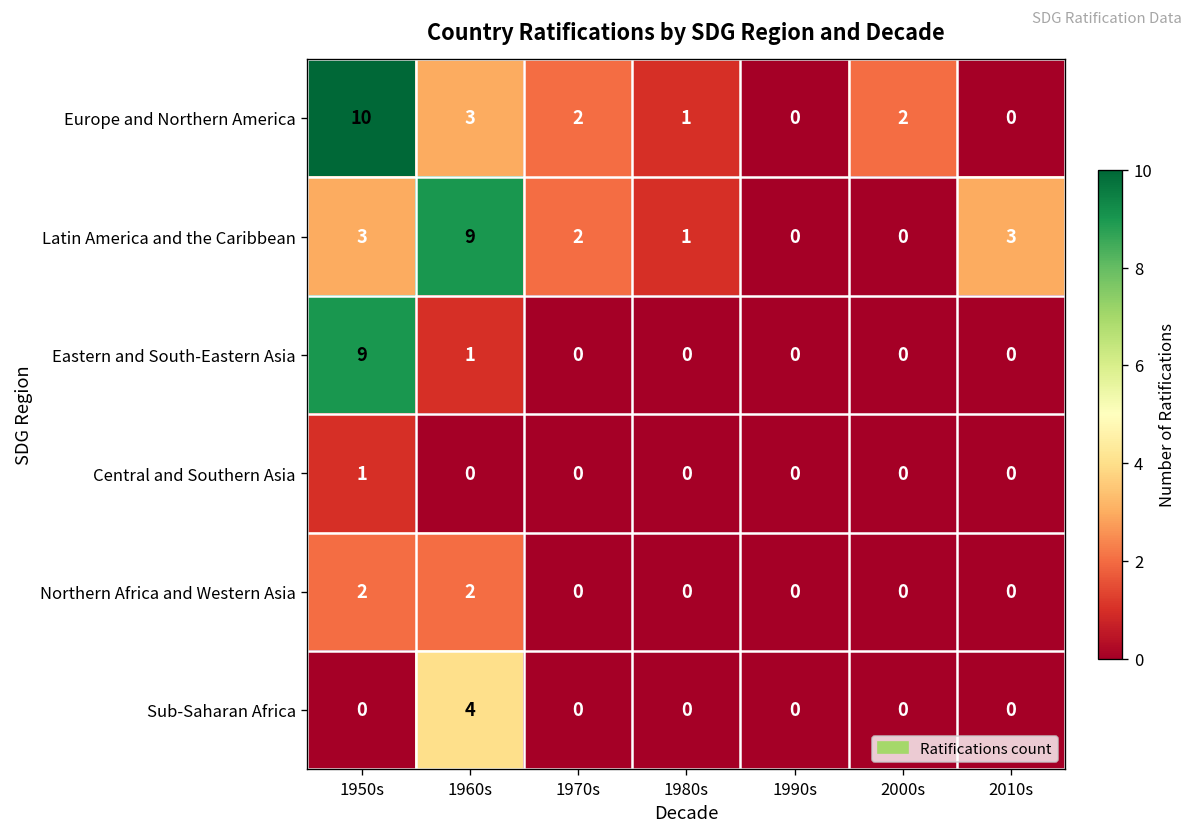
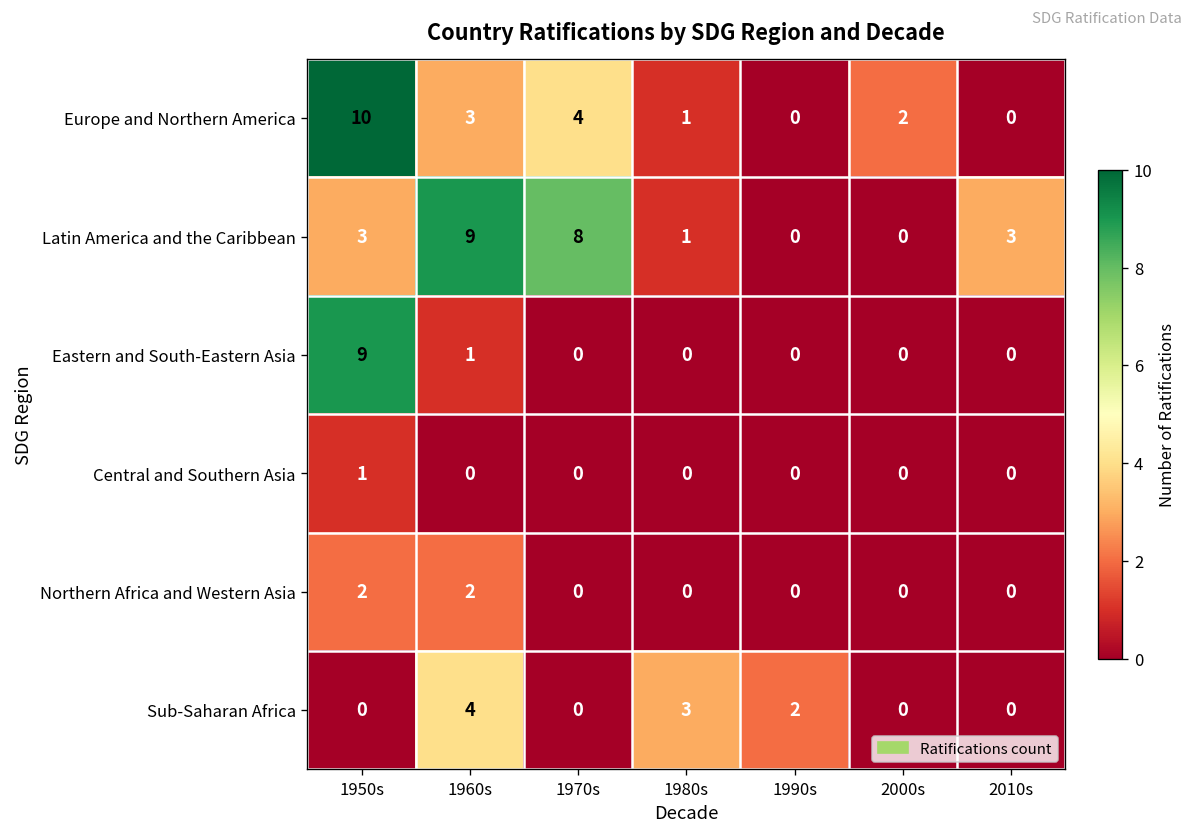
  {
    "Europe and Northern America": {
      "1950s": 10,
      "1960s": 3,
-     "1970s": 2,
+     "1970s": 4,
      "1980s": 1,
      "1990s": 0,
      "2000s": 2,
      "2010s": 0
    },
    "Latin America and the Caribbean": {
      "1950s": 3,
      "1960s": 9,
-     "1970s": 2,
+     "1970s": 8,
      "1980s": 1,
      "1990s": 0,
      "2000s": 0,
      "2010s": 3
    },
    "Eastern and South-Eastern Asia": {
      "1950s": 9,
      "1960s": 1,
      "1970s": 0,
      "1980s": 0,
      "1990s": 0,
      "2000s": 0,
      "2010s": 0
    },
    "Central and Southern Asia": {
      "1950s": 1,
      "1960s": 0,
      "1970s": 0,
      "1980s": 0,
      "1990s": 0,
      "2000s": 0,
      "2010s": 0
    },
    "Northern Africa and Western Asia": {
      "1950s": 2,
      "1960s": 2,
      "1970s": 0,
      "1980s": 0,
      "1990s": 0,
      "2000s": 0,
      "2010s": 0
    },
    "Sub-Saharan Africa": {
      "1950s": 0,
      "1960s": 4,
      "1970s": 0,
-     "1980s": 0,
-     "1990s": 0,
+     "1980s": 3,
+     "1990s": 2,
      "2000s": 0,
      "2010s": 0
    }
  }
